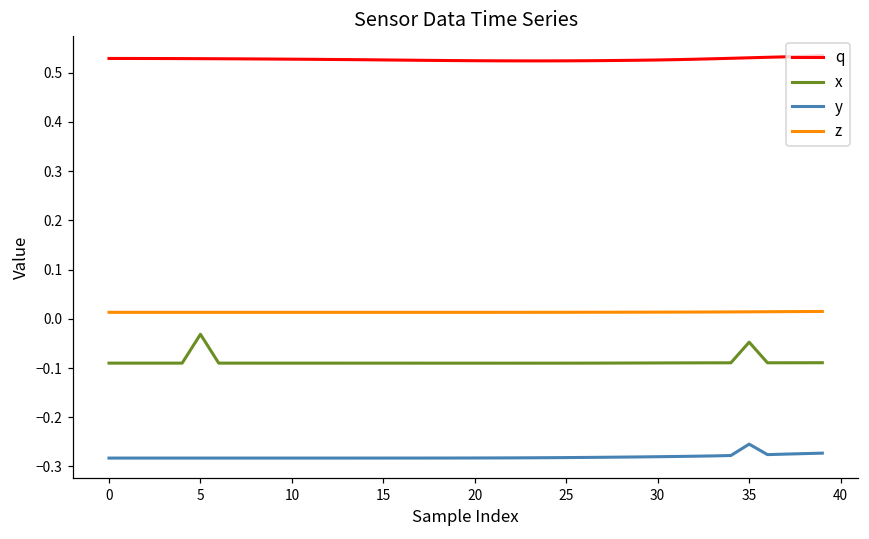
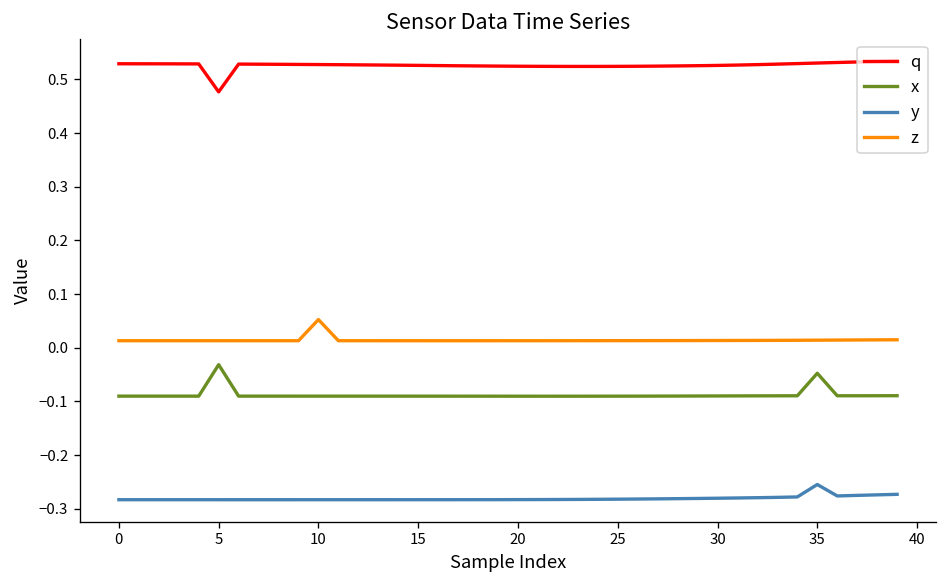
  {
    "q": {
      "0": 0.53,
-     "5": 0.53,
+     "5": 0.48,
      "10": 0.53,
      "15": 0.53,
      "20": 0.52,
      "25": 0.52,
      "30": 0.53,
      "35": 0.53
    },
    "x": {
      "0": -0.09,
      "5": -0.03,
      "10": -0.09,
      "15": -0.09,
      "20": -0.09,
      "25": -0.09,
      "30": -0.09,
      "35": -0.05
    },
    "y": {
      "0": -0.28,
      "5": -0.28,
      "10": -0.28,
      "15": -0.28,
      "20": -0.28,
      "25": -0.28,
      "30": -0.28,
      "35": -0.25
    },
    "z": {
      "0": 0.01,
      "5": 0.01,
-     "10": 0.01,
+     "10": 0.05,
      "15": 0.01,
      "20": 0.01,
      "25": 0.01,
      "30": 0.01,
      "35": 0.01
    }
  }
